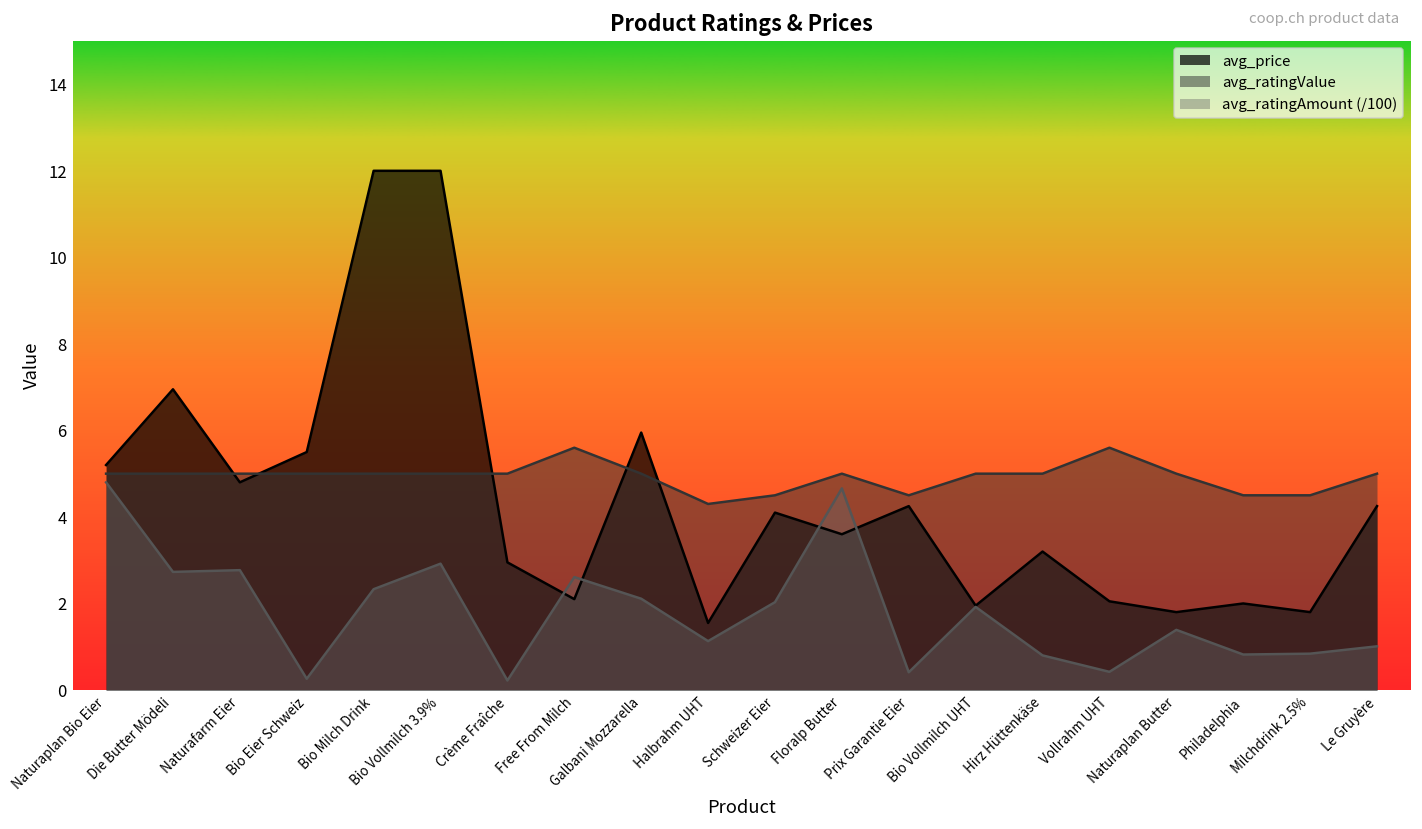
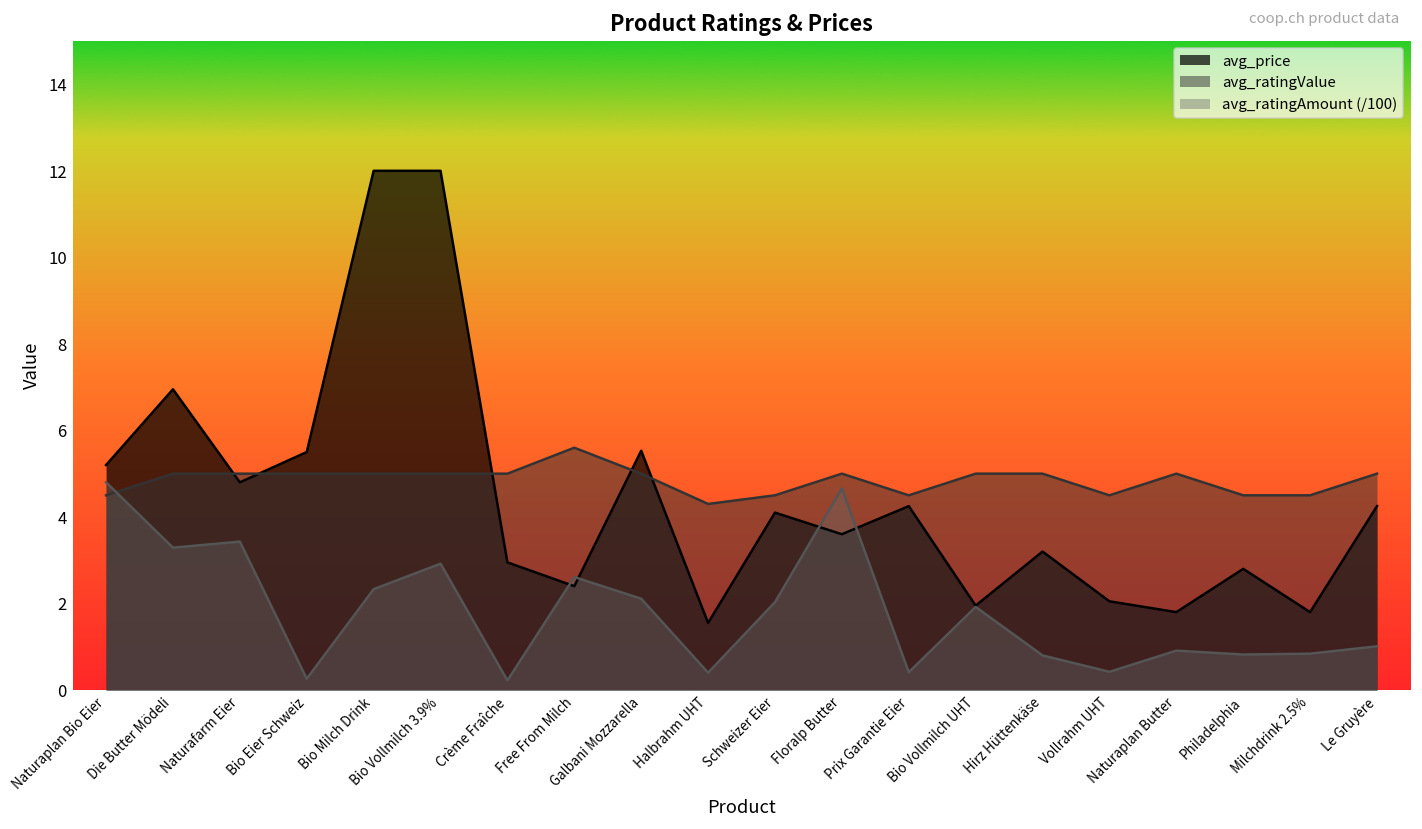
  {
    "avg_price": {
      "Naturaplan Bio Eier": 5.2,
      "Die Butter Mödeli": 7.0,
      "Naturafarm Eier": 4.8,
      "Bio Eier Schweiz": 5.5,
      "Bio Milch Drink": 12.0,
      "Bio Vollmilch 3.9%": 12.0,
      "Crème Fraîche": 3.0,
-     "Free From Milch": 2.1,
-     "Galbani Mozzarella": 6.0,
+     "Free From Milch": 2.4,
+     "Galbani Mozzarella": 5.5,
      "Halbrahm UHT": 1.6,
      "Schweizer Eier": 4.1,
      "Floralp Butter": 3.6,
      "Prix Garantie Eier": 4.3,
      "Hirz Hüttenkäse": 3.2,
      "Vollrahm UHT": 2.1,
      "Naturaplan Butter": 1.8,
-     "Philadelphia": 2.0,
+     "Philadelphia": 2.8,
      "Milchdrink 2.5%": 1.8,
      "Le Gruyère": 4.3
    },
    "avg_ratingValue": {
-     "Naturaplan Bio Eier": 5.0,
+     "Naturaplan Bio Eier": 4.5,
      "Die Butter Mödeli": 5.0,
      "Naturafarm Eier": 5.0,
      "Bio Eier Schweiz": 5.0,
      "Bio Milch Drink": 5.0,
      "Bio Vollmilch 3.9%": 5.0,
      "Crème Fraîche": 5.0,
      "Free From Milch": 5.6,
      "Galbani Mozzarella": 5.0,
      "Halbrahm UHT": 4.3,
      "Schweizer Eier": 4.5,
      "Floralp Butter": 5.0,
      "Prix Garantie Eier": 4.5,
      "Bio Vollmilch UHT": 5.0,
      "Hirz Hüttenkäse": 5.0,
-     "Vollrahm UHT": 5.6,
+     "Vollrahm UHT": 4.5,
      "Naturaplan Butter": 5.0,
      "Philadelphia": 4.5,
      "Milchdrink 2.5%": 4.5,
      "Le Gruyère": 5.0
    },
    "avg_ratingAmount (/100)": {
      "Naturaplan Bio Eier": 4.8,
-     "Die Butter Mödeli": 2.7,
-     "Naturafarm Eier": 2.8,
+     "Die Butter Mödeli": 3.3,
+     "Naturafarm Eier": 3.4,
      "Bio Eier Schweiz": 0.3,
      "Bio Milch Drink": 2.3,
      "Bio Vollmilch 3.9%": 2.9,
      "Crème Fraîche": 0.2,
      "Free From Milch": 2.6,
      "Galbani Mozzarella": 2.1,
-     "Halbrahm UHT": 1.1,
+     "Halbrahm UHT": 0.4,
      "Schweizer Eier": 2.0,
      "Floralp Butter": 4.7,
      "Prix Garantie Eier": 0.4,
      "Hirz Hüttenkäse": 0.8,
      "Vollrahm UHT": 0.4,
-     "Naturaplan Butter": 1.4,
+     "Naturaplan Butter": 0.9,
      "Philadelphia": 0.8,
      "Milchdrink 2.5%": 0.8,
      "Le Gruyère": 1.0
    }
  }
